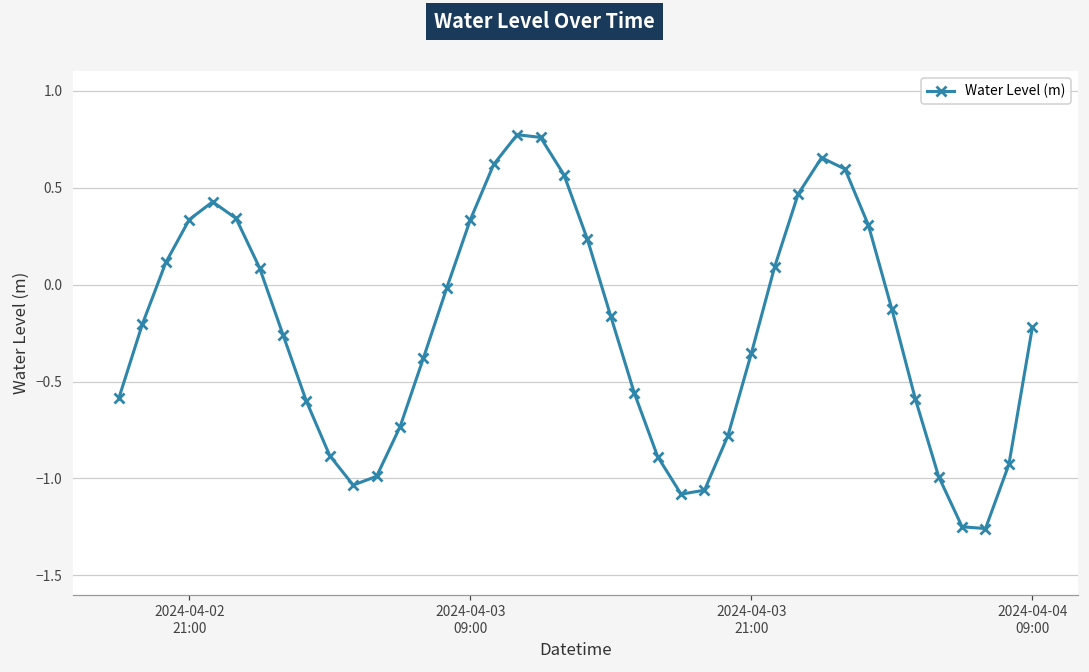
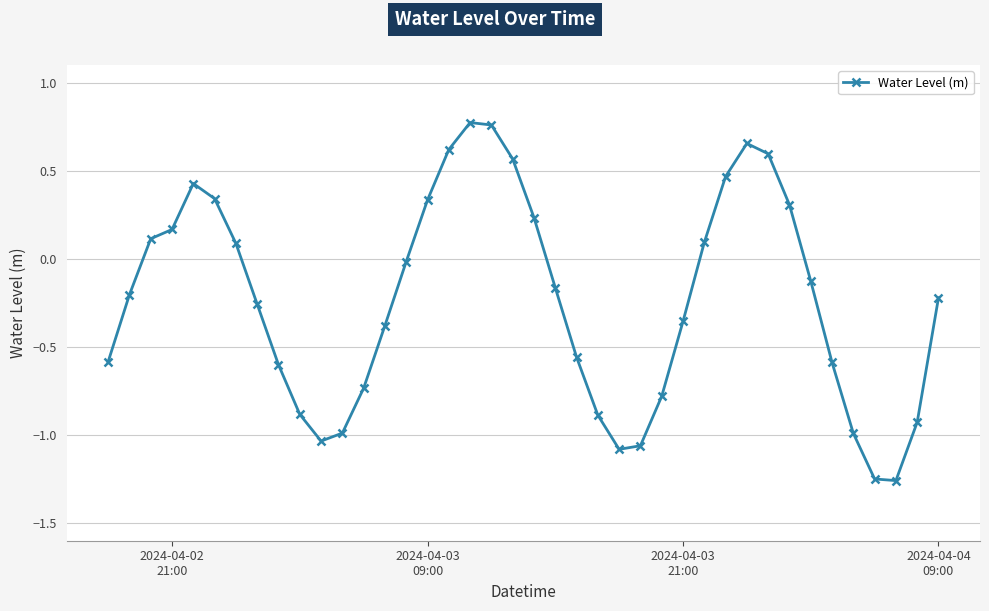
  {
-   "2024-04-02 21:00": 0.34,
+   "2024-04-02 21:00": 0.17,
    "2024-04-03 09:00": 0.33,
    "2024-04-03 21:00": -0.36,
    "2024-04-04 09:00": -0.22
  }
